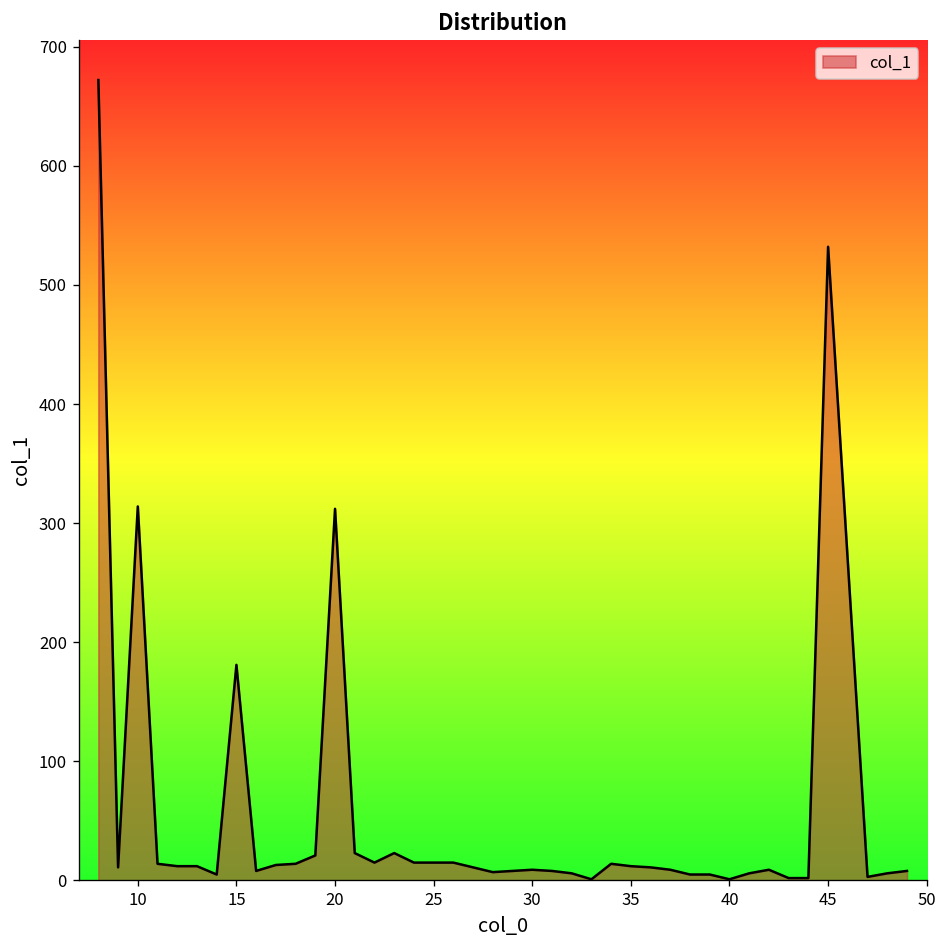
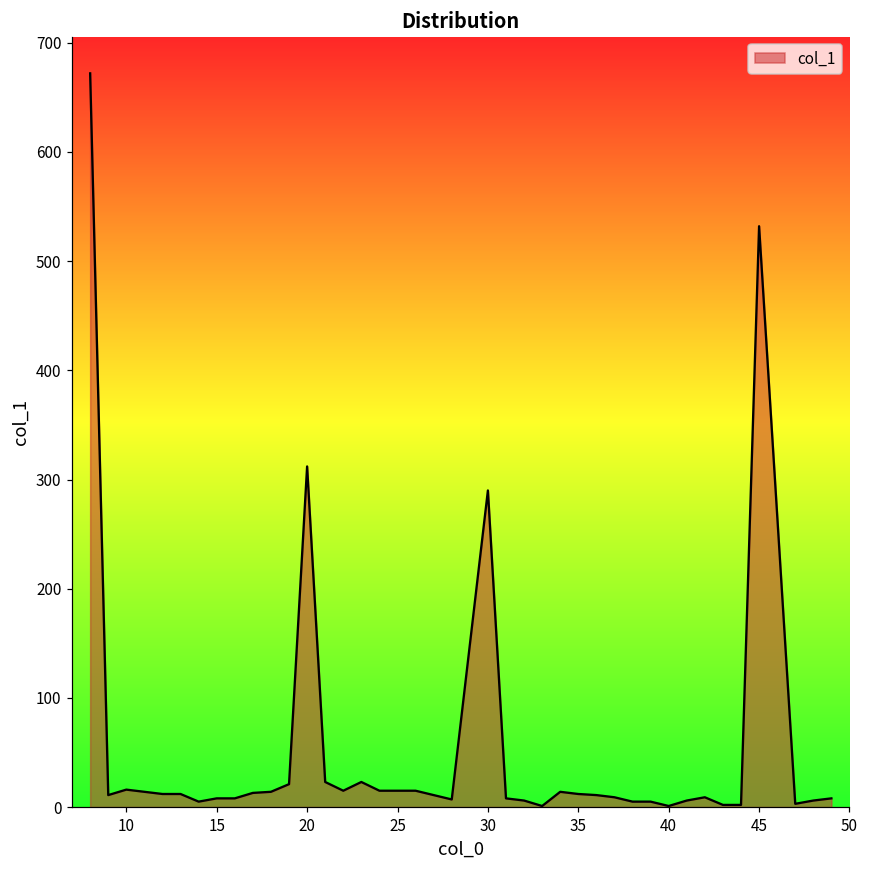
  {
-   "10": 310,
-   "15": 180,
+   "10": 20,
+   "15": 10,
    "20": 310,
    "25": 20,
-   "30": 10,
+   "30": 290,
    "35": 10,
    "40": 0,
    "45": 530
  }
